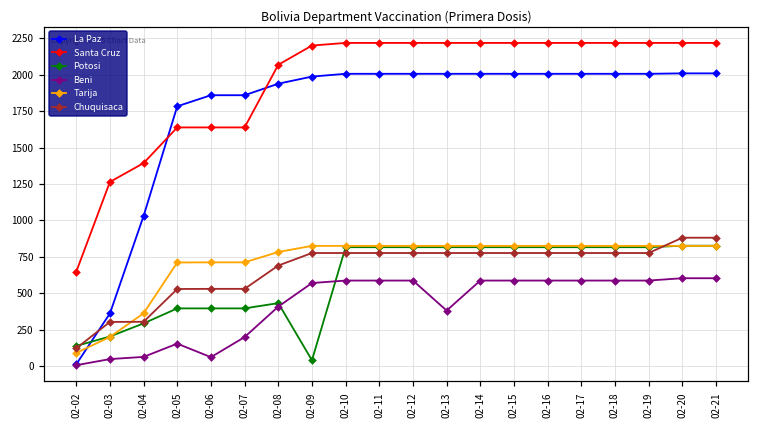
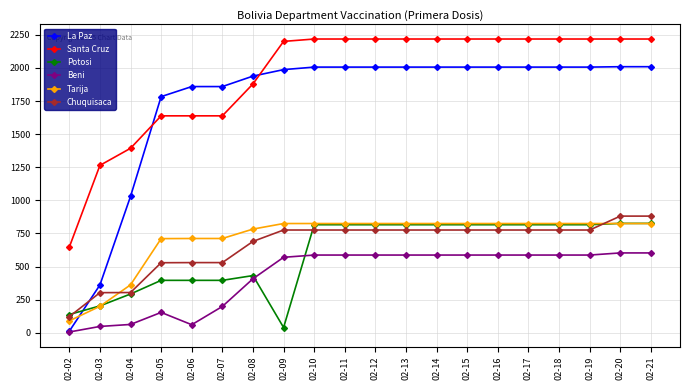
  {
    "La Paz": {
      "02-03": 360,
      "02-04": 1030,
      "02-05": 1780,
      "02-06": 1860,
      "02-07": 1860,
      "02-08": 1940,
      "02-09": 1990,
      "02-10": 2010,
      "02-11": 2010,
      "02-12": 2010,
      "02-13": 2010,
      "02-14": 2010,
      "02-15": 2010,
      "02-16": 2010,
      "02-17": 2010,
      "02-18": 2010,
      "02-19": 2010,
      "02-20": 2010,
      "02-21": 2010
    },
    "Santa Cruz": {
      "02-02": 650,
      "02-03": 1260,
      "02-04": 1390,
      "02-05": 1640,
      "02-06": 1640,
      "02-07": 1640,
-     "02-08": 2070,
+     "02-08": 1880,
      "02-09": 2200,
      "02-10": 2220,
      "02-11": 2220,
      "02-12": 2220,
      "02-13": 2220,
      "02-14": 2220,
      "02-15": 2220,
      "02-16": 2220,
      "02-17": 2220,
      "02-18": 2220,
      "02-19": 2220,
      "02-20": 2220,
      "02-21": 2220
    },
    "Potosi": {
      "02-05": 400,
      "02-06": 400,
      "02-07": 400,
      "02-08": 430,
      "02-09": 40
    },
    "Beni": {
      "02-03": 50,
      "02-04": 60,
      "02-05": 150,
      "02-06": 60,
      "02-07": 200,
      "02-08": 410,
      "02-09": 570,
      "02-10": 590,
      "02-11": 590,
      "02-12": 590,
-     "02-13": 380,
+     "02-13": 590,
      "02-14": 590,
      "02-15": 590,
      "02-16": 590,
      "02-17": 590,
      "02-18": 590,
      "02-19": 590,
      "02-20": 600,
      "02-21": 600
    },
    "Tarija": {
      "02-02": 90,
      "02-04": 360,
      "02-05": 710,
      "02-06": 710,
      "02-07": 710,
      "02-08": 780,
      "02-09": 830
    },
    "Chuquisaca": {
      "02-03": 300,
      "02-05": 530,
      "02-06": 530,
      "02-07": 530,
      "02-08": 690,
      "02-09": 780,
      "02-10": 780,
      "02-11": 780,
      "02-12": 780,
      "02-13": 780,
      "02-14": 780,
      "02-15": 780,
      "02-16": 780,
      "02-17": 780,
      "02-18": 780,
      "02-19": 780,
      "02-20": 880,
      "02-21": 880
    }
  }
